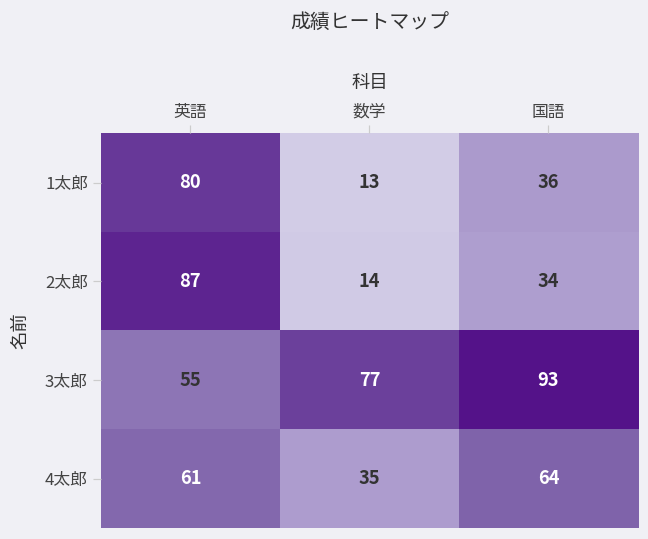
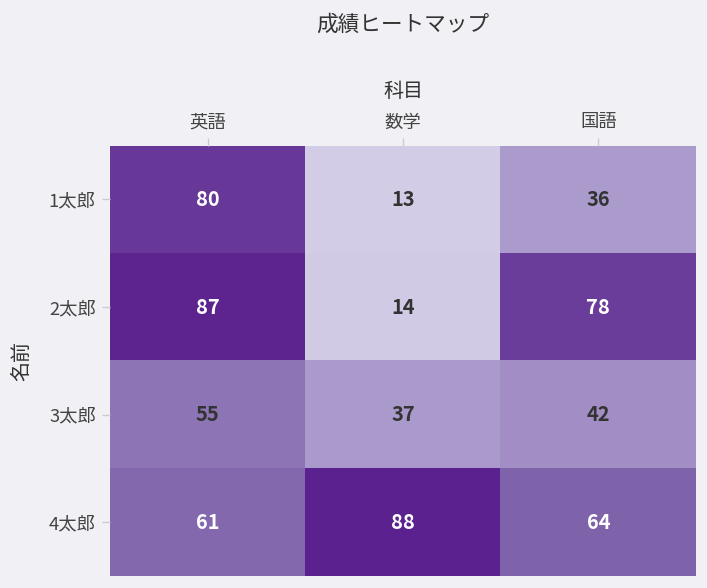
  {
    "1太郎": {
      "英語": 80,
      "数学": 13,
      "国語": 36
    },
    "2太郎": {
      "英語": 87,
      "数学": 14,
-     "国語": 34
+     "国語": 78
    },
    "3太郎": {
      "英語": 55,
-     "数学": 77,
-     "国語": 93
+     "数学": 37,
+     "国語": 42
    },
    "4太郎": {
      "英語": 61,
-     "数学": 35,
+     "数学": 88,
      "国語": 64
    }
  }
